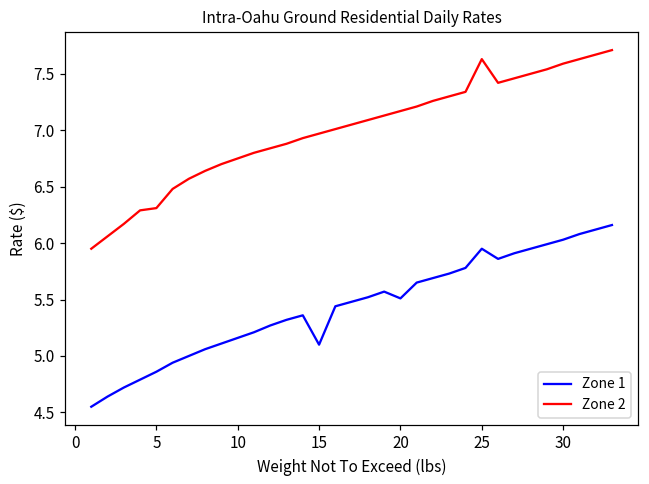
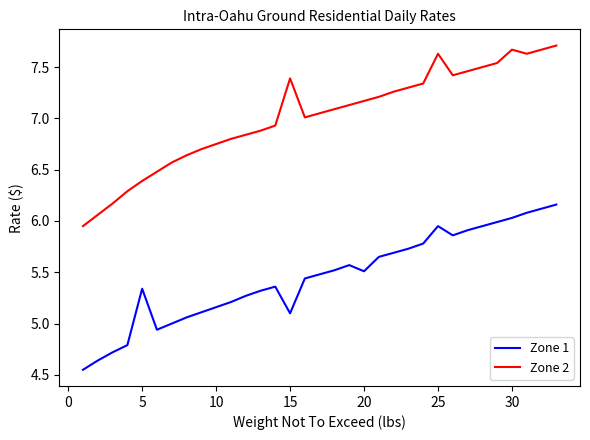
  {
    "Zone 1": {
-     "5": 4.86,
+     "5": 5.34,
      "10": 5.16,
      "15": 5.10,
      "20": 5.51,
      "25": 5.95,
      "30": 6.03
    },
    "Zone 2": {
-     "5": 6.31,
+     "5": 6.39,
      "10": 6.75,
-     "15": 6.97,
+     "15": 7.39,
      "20": 7.17,
      "25": 7.63,
-     "30": 7.59
+     "30": 7.67
    }
  }
